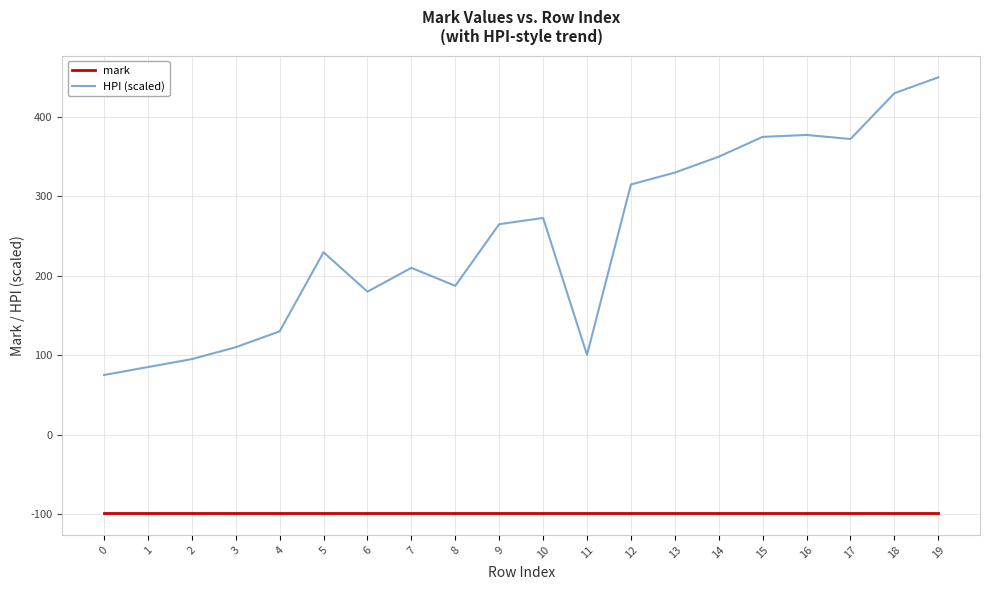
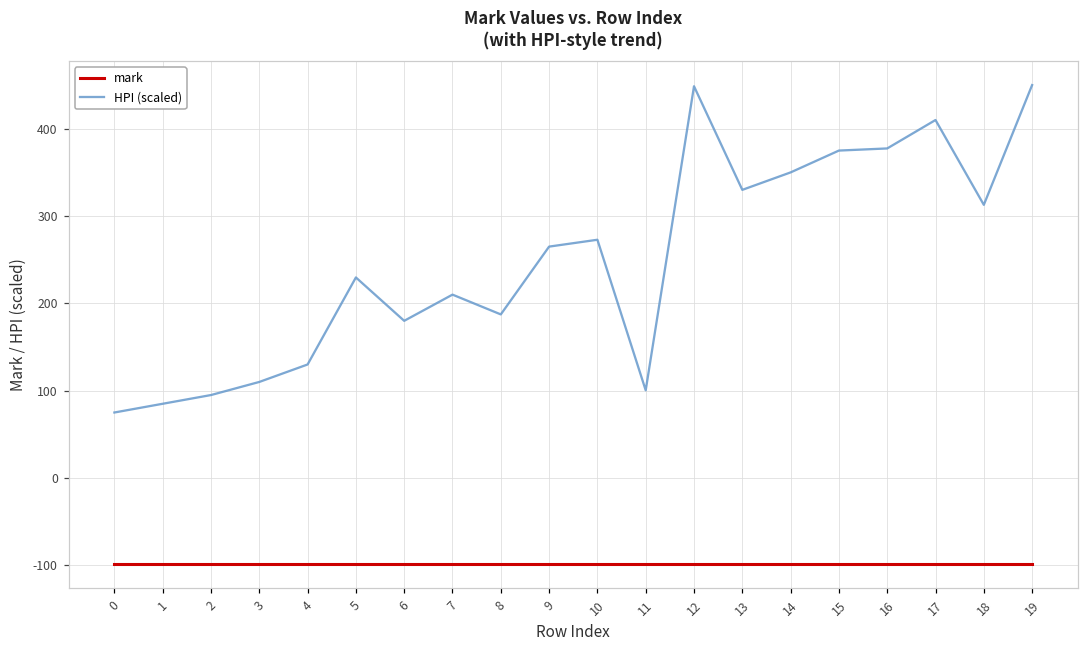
  {
    "mark": {
      "0": -100,
      "1": -100,
      "2": -100,
      "3": -100,
      "4": -100,
      "5": -100,
      "6": -100,
      "7": -100,
      "8": -100,
      "9": -100,
      "10": -100,
      "11": -100,
      "12": -100,
      "13": -100,
      "14": -100,
      "15": -100,
      "16": -100,
      "17": -100,
      "18": -100,
      "19": -100
    },
    "HPI (scaled)": {
      "0": 80,
      "1": 90,
      "2": 100,
      "3": 110,
      "4": 130,
      "5": 230,
      "6": 180,
      "7": 210,
      "8": 190,
      "9": 270,
      "10": 270,
      "11": 100,
-     "12": 320,
+     "12": 450,
      "13": 330,
      "14": 350,
      "15": 380,
      "16": 380,
-     "17": 370,
-     "18": 430,
+     "17": 410,
+     "18": 310,
      "19": 450
    }
  }
